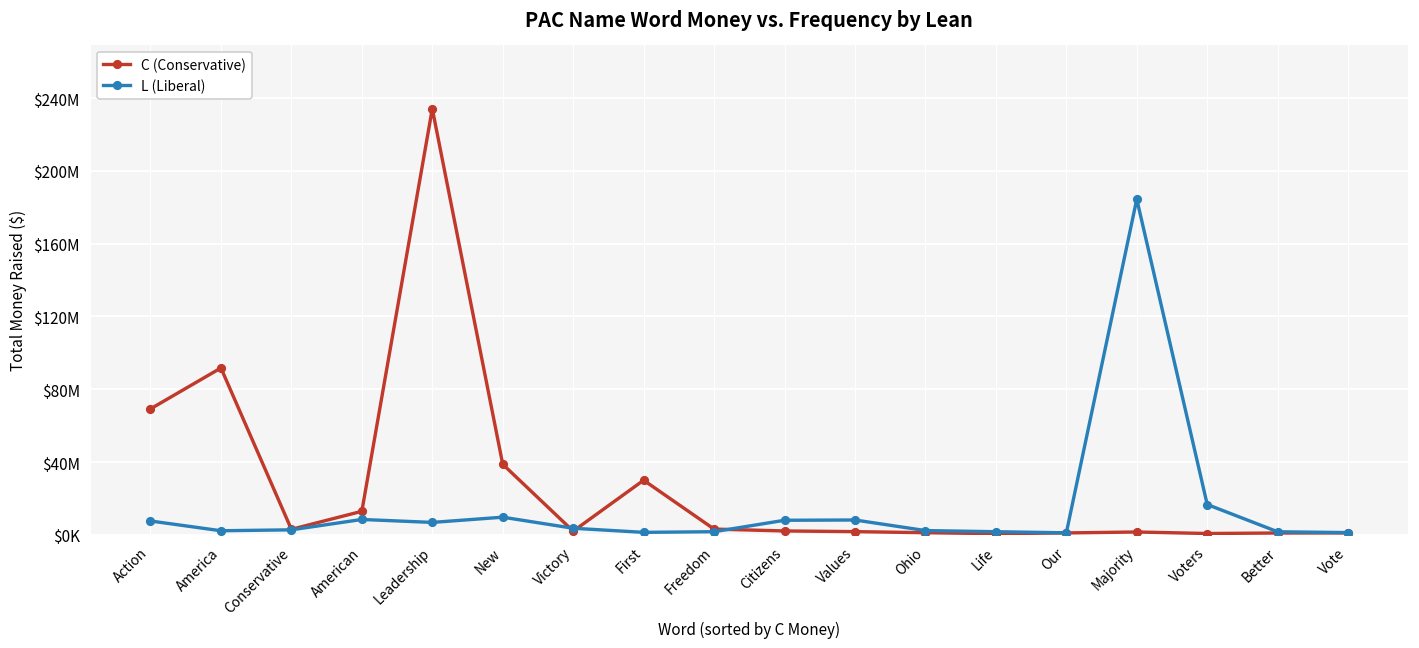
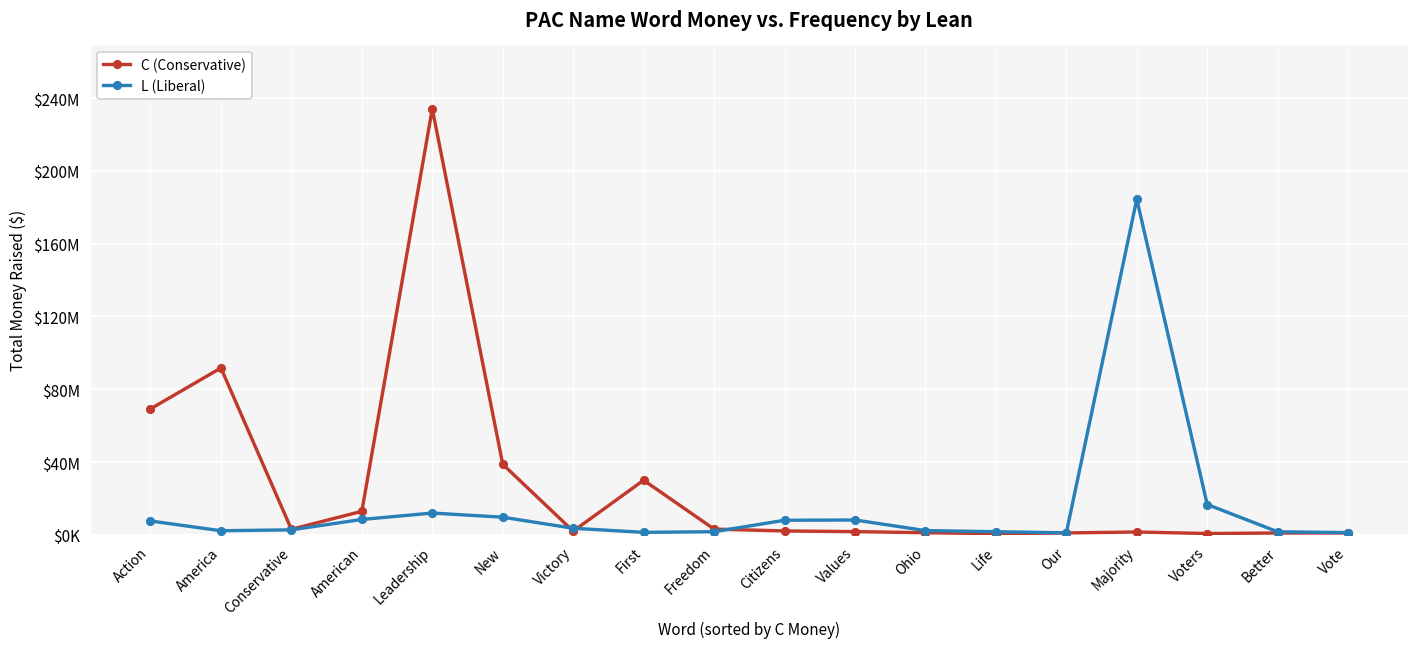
  {
    "C (Conservative)": {
      "Action": "$69000000",
      "America": "$92000000",
      "American": "$13000000",
      "Leadership": "$234000000",
      "New": "$39000000",
      "Victory": "$2000000",
      "First": "$30000000",
      "Citizens": "$2000000",
      "Values": "$2000000",
      "Majority": "$2000000",
      "Voters": "$1000000"
    },
    "L (Liberal)": {
      "Action": "$8000000",
      "America": "$2000000",
      "American": "$8000000",
-     "Leadership": "$7000000",
+     "Leadership": "$12000000",
      "New": "$10000000",
      "Victory": "$4000000",
      "First": "$1000000",
      "Citizens": "$8000000",
      "Values": "$8000000",
      "Majority": "$184000000",
      "Voters": "$17000000"
    }
  }
